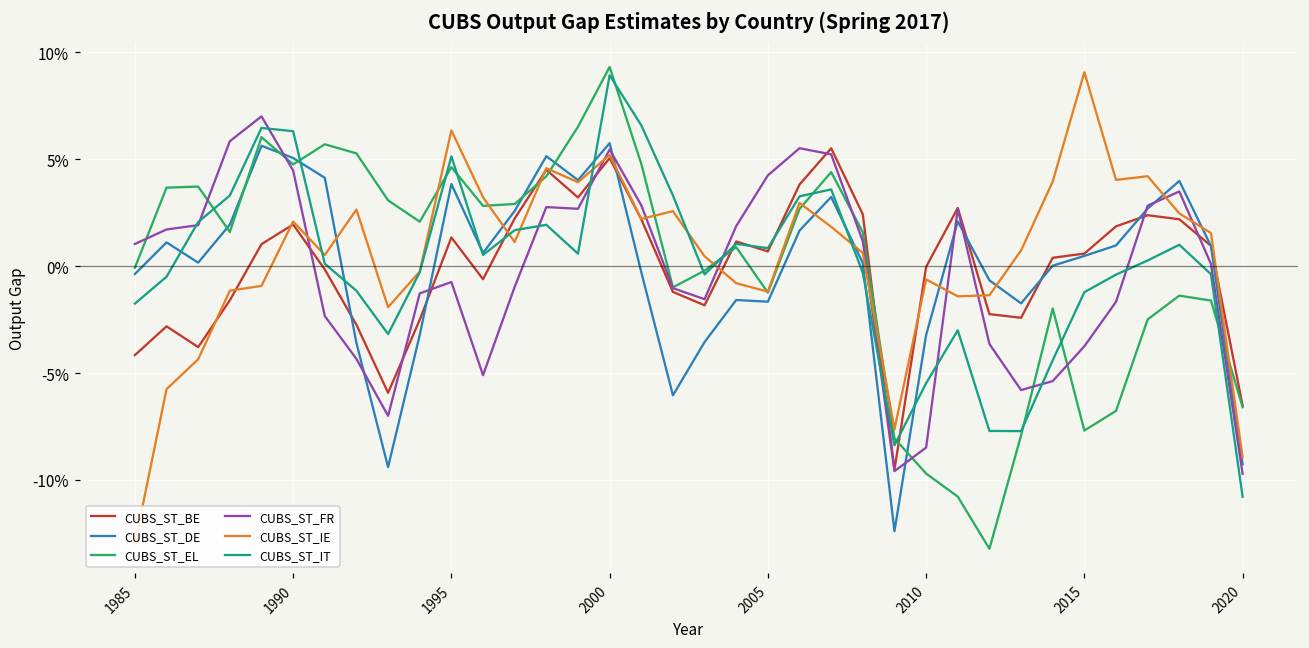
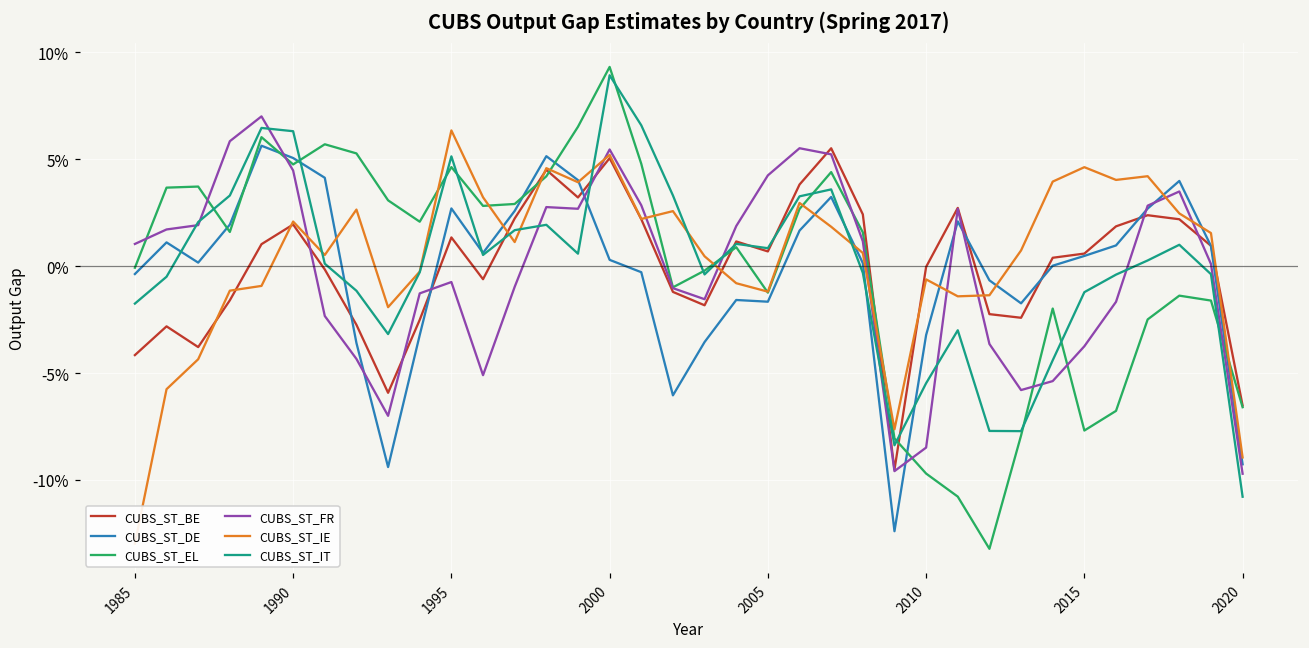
  {
    "CUBS_ST_BE": {
      "1985": "-4.2%",
      "1990": "2.0%",
      "1995": "1.3%",
      "2000": "5.1%",
      "2005": "0.7%",
      "2010": "0.0%"
    },
    "CUBS_ST_DE": {
      "1985": "-0.4%",
      "1990": "5.1%",
-     "1995": "3.8%",
-     "2000": "5.8%",
+     "1995": "2.7%",
+     "2000": "0.3%",
      "2005": "-1.7%",
      "2010": "-3.2%",
      "2020": "-9.3%"
    },
    "CUBS_ST_FR": {
      "1985": "1.0%",
      "1990": "4.5%",
      "1995": "-0.7%",
      "2000": "5.5%",
      "2005": "4.2%",
      "2010": "-8.5%",
      "2015": "-3.7%",
      "2020": "-9.7%"
    },
    "CUBS_ST_IE": {
      "1990": "2.1%",
      "1995": "6.4%",
      "2000": "5.2%",
      "2010": "-0.6%",
-     "2015": "9.1%",
+     "2015": "4.6%",
      "2020": "-8.9%"
    }
  }
